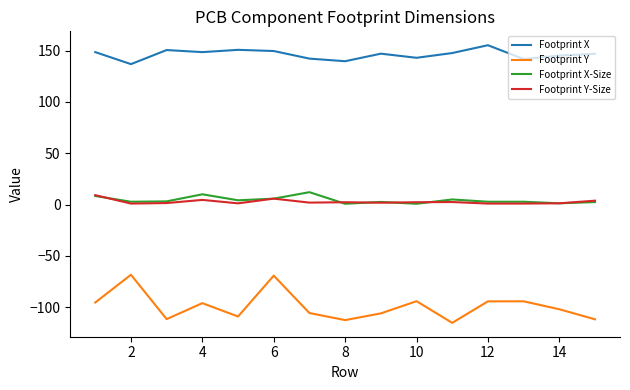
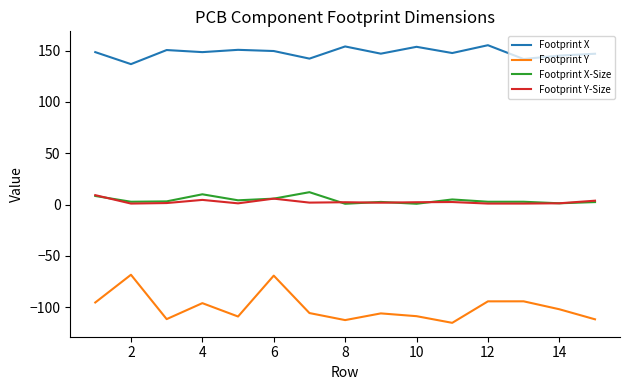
  {
    "Footprint X": {
      "2": 137,
      "4": 149,
      "6": 150,
-     "8": 140,
-     "10": 143,
+     "8": 154,
+     "10": 154,
      "12": 155
    },
    "Footprint Y": {
      "2": -68,
      "4": -96,
      "6": -69,
      "8": -112,
-     "10": -94,
+     "10": -109,
      "12": -94,
      "14": -102
    },
    "Footprint X-Size": {
      "4": 10
    },
    "Footprint Y-Size": {
      "4": 5
    }
  }
